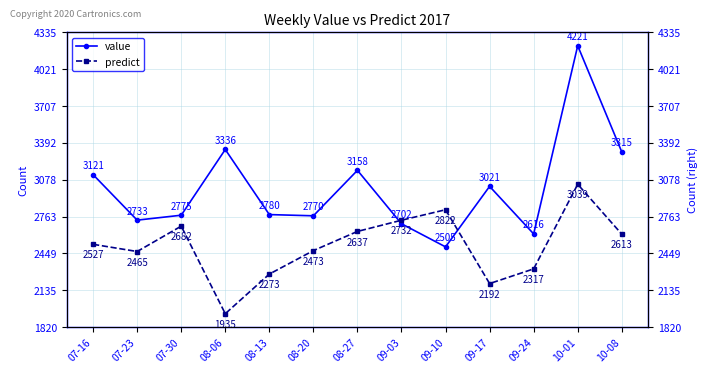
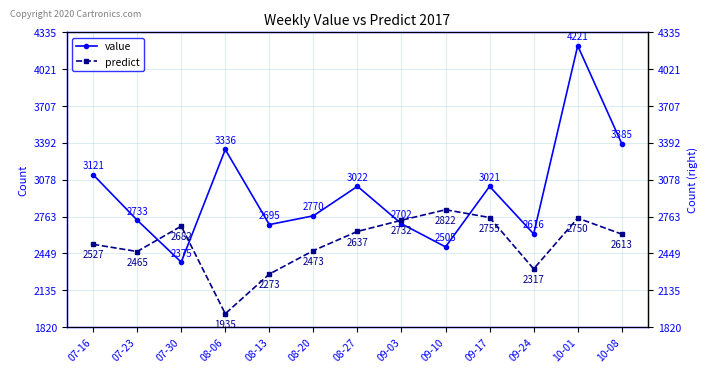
  {
    "value": {
      "07-16": 3121,
      "07-23": 2733,
-     "07-30": 2775,
+     "07-30": 2375,
      "08-06": 3336,
-     "08-13": 2780,
+     "08-13": 2695,
      "08-20": 2770,
-     "08-27": 3158,
+     "08-27": 3022,
      "09-10": 2505,
      "09-17": 3021,
      "09-24": 2616,
      "10-01": 4221,
-     "10-08": 3315
+     "10-08": 3385
    },
    "predict": {
      "07-16": 2527,
      "07-23": 2465,
      "07-30": 2682,
      "08-06": 1935,
      "08-13": 2273,
      "08-20": 2473,
      "08-27": 2637,
      "09-10": 2822,
-     "09-17": 2192,
+     "09-17": 2755,
      "09-24": 2317,
-     "10-01": 3039,
+     "10-01": 2750,
      "10-08": 2613
    }
  }
